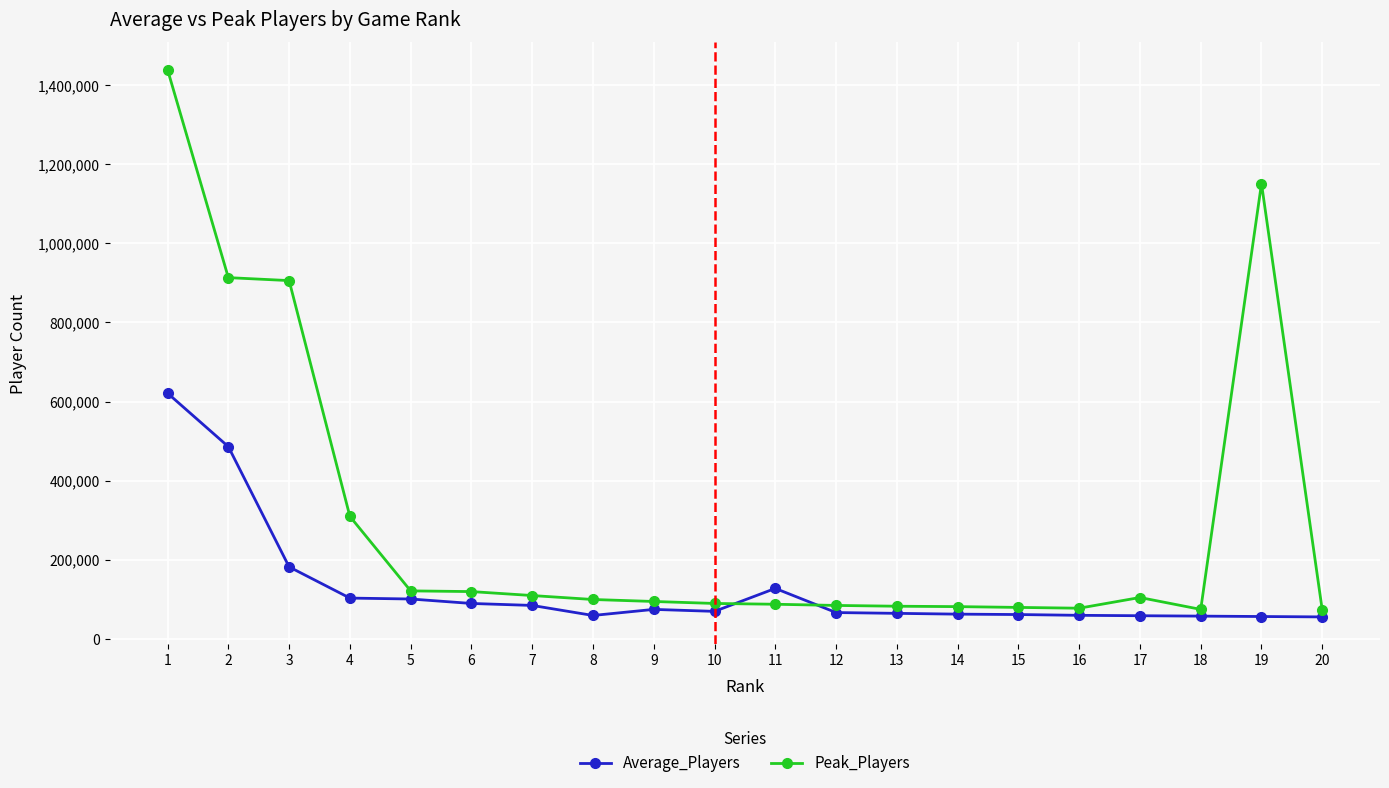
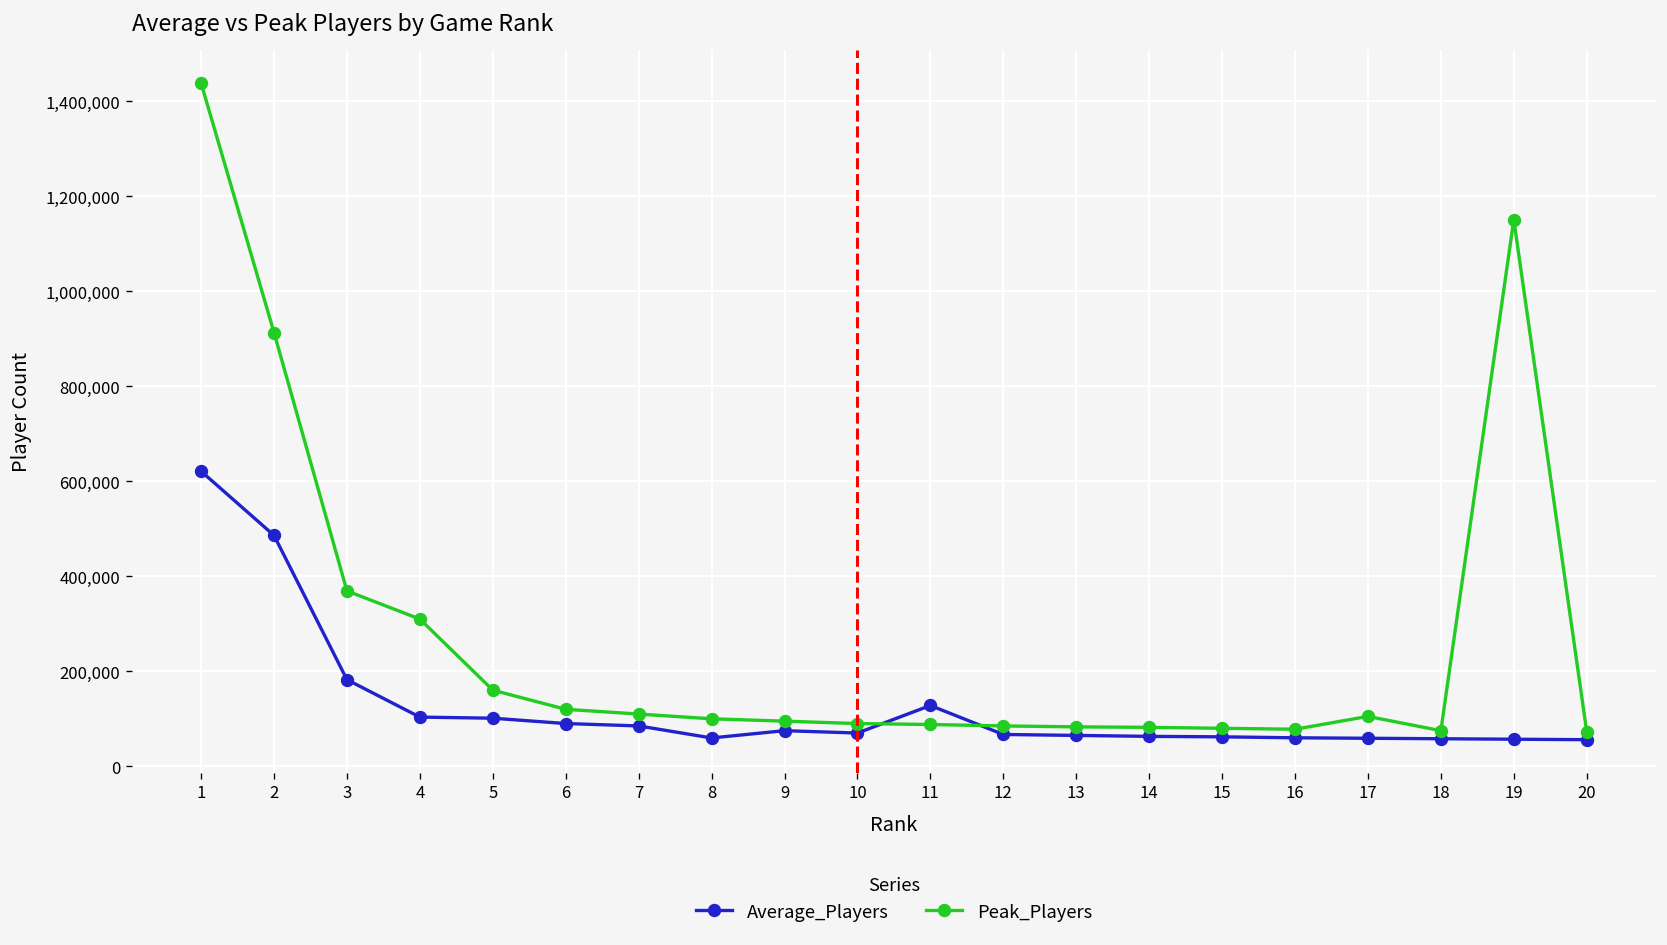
  {
    "Average_Players": {
      "1": "620,000",
      "2": "490,000",
      "3": "180,000",
      "4": "100,000",
      "5": "100,000",
      "6": "90,000",
      "7": "90,000",
      "8": "60,000",
      "9": "80,000",
      "10": "70,000",
      "11": "130,000",
      "12": "70,000",
      "13": "70,000",
      "14": "60,000",
      "15": "60,000",
      "16": "60,000",
      "17": "60,000",
      "18": "60,000",
      "19": "60,000",
      "20": "60,000"
    },
    "Peak_Players": {
      "1": "1,440,000",
      "2": "910,000",
-     "3": "910,000",
+     "3": "370,000",
      "4": "310,000",
-     "5": "120,000",
+     "5": "160,000",
      "6": "120,000",
      "7": "110,000",
      "8": "100,000",
      "9": "100,000",
      "10": "90,000",
      "11": "90,000",
      "12": "90,000",
      "13": "80,000",
      "14": "80,000",
      "15": "80,000",
      "16": "80,000",
      "17": "110,000",
      "18": "80,000",
      "19": "1,150,000",
      "20": "70,000"
    }
  }
